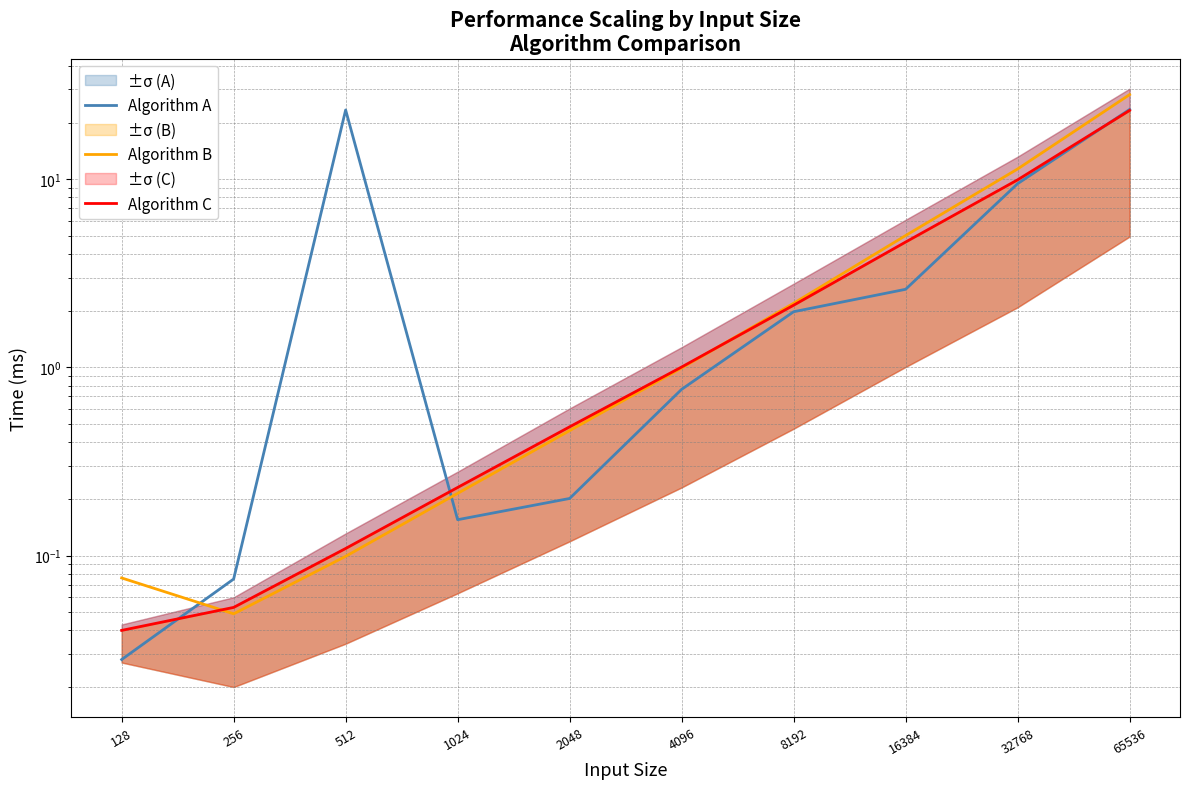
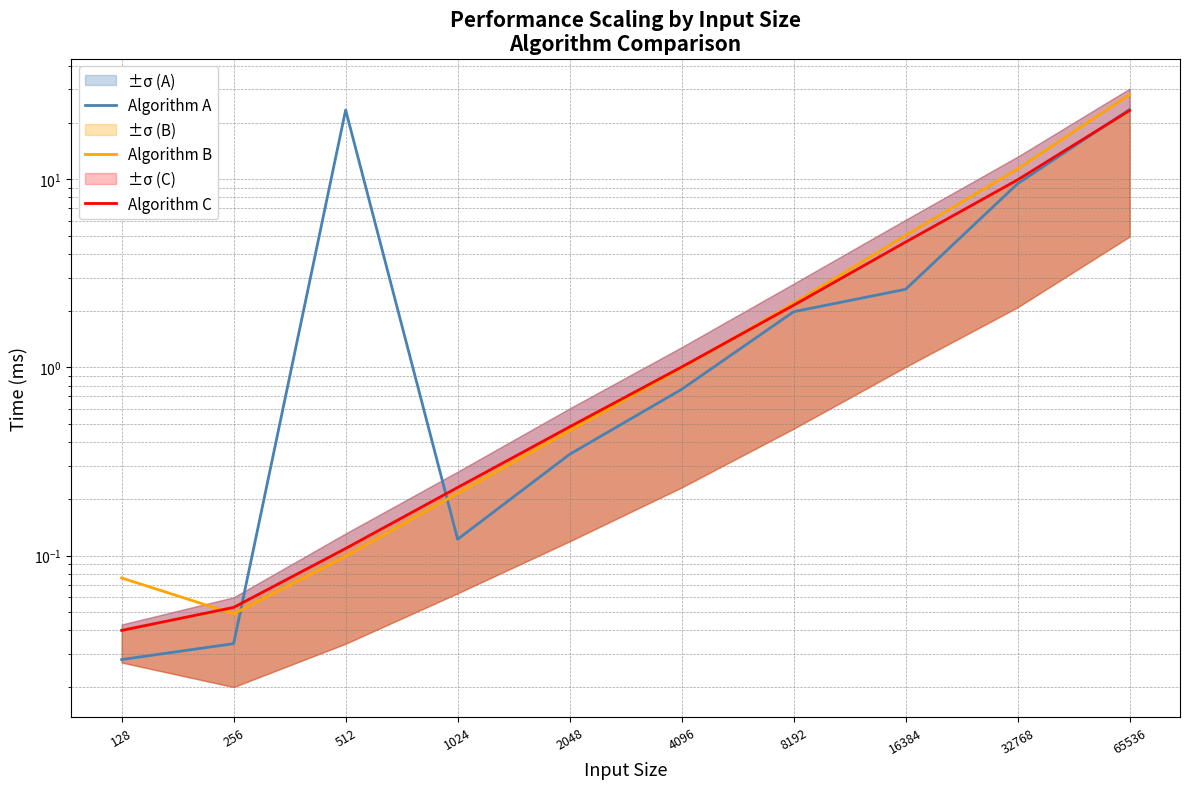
  {
    "Algorithm A": {
      "128": 0.028,
-     "256": 0.075,
+     "256": 0.034,
      "512": 23,
-     "1024": 0.16,
-     "2048": 0.20,
+     "1024": 0.12,
+     "2048": 0.35,
      "4096": 0.76,
      "8192": 2.0,
      "16384": 2.6,
      "32768": 9
    }
  }
